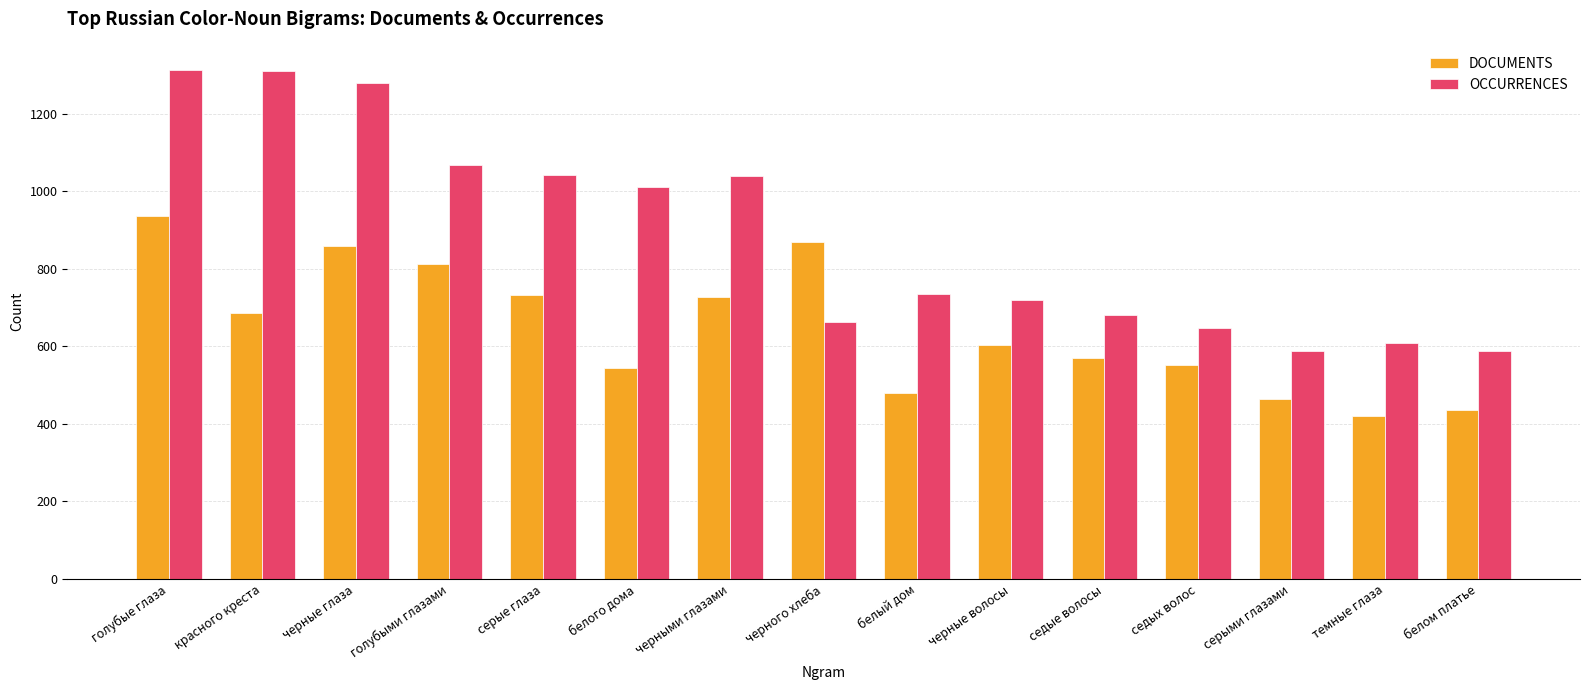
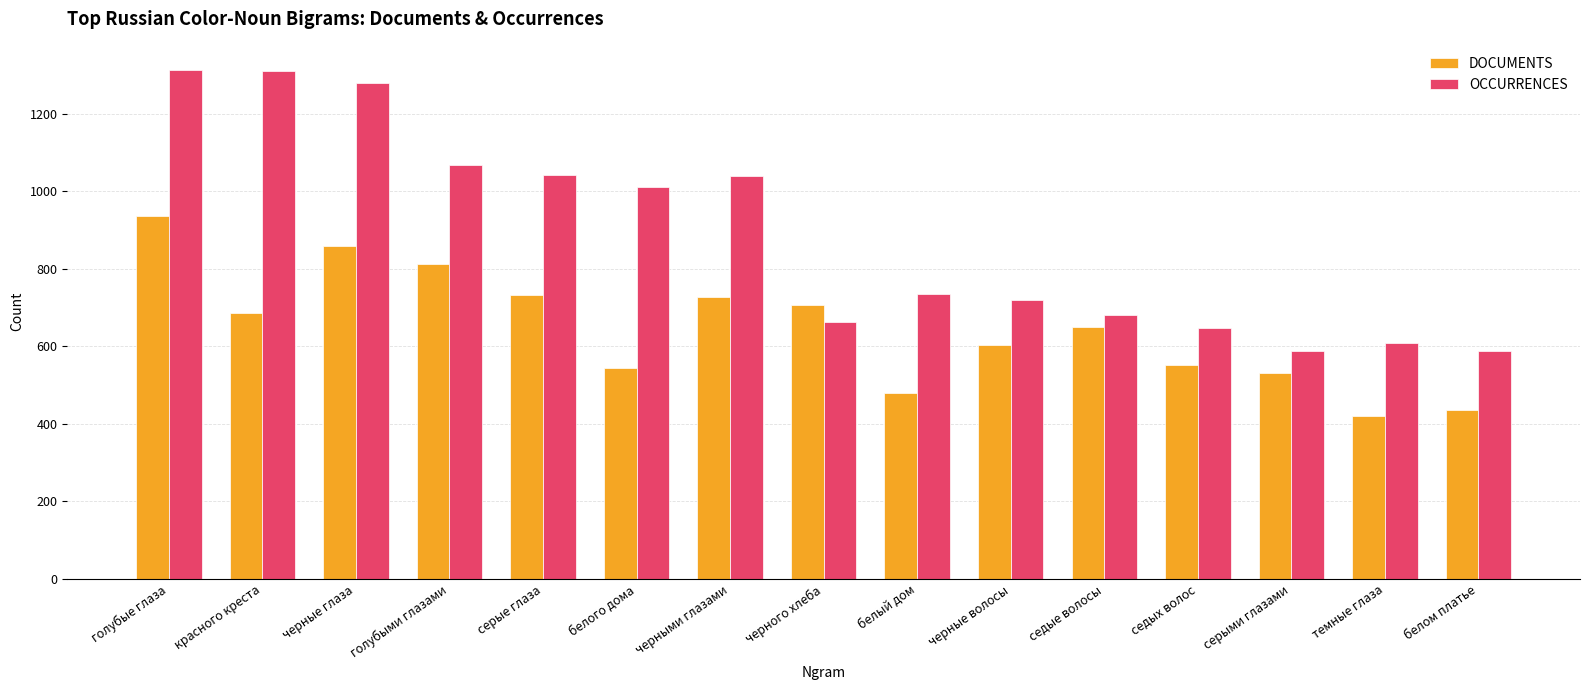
  {
    "DOCUMENTS": {
      "голубые глаза": 940,
      "красного креста": 690,
      "черные глаза": 860,
      "голубыми глазами": 810,
      "серые глаза": 730,
      "белого дома": 540,
      "черными глазами": 730,
-     "черного хлеба": 870,
+     "черного хлеба": 710,
      "белый дом": 480,
      "черные волосы": 600,
-     "седые волосы": 570,
+     "седые волосы": 650,
      "седых волос": 550,
-     "серыми глазами": 470,
+     "серыми глазами": 530,
      "темные глаза": 420,
      "белом платье": 440
    },
    "OCCURRENCES": {
      "голубые глаза": 1310,
      "красного креста": 1310,
      "черные глаза": 1280,
      "голубыми глазами": 1070,
      "серые глаза": 1040,
      "белого дома": 1010,
      "черными глазами": 1040,
      "черного хлеба": 660,
      "белый дом": 740,
      "черные волосы": 720,
      "седые волосы": 680,
      "седых волос": 650,
      "серыми глазами": 590,
      "темные глаза": 610,
      "белом платье": 590
    }
  }
